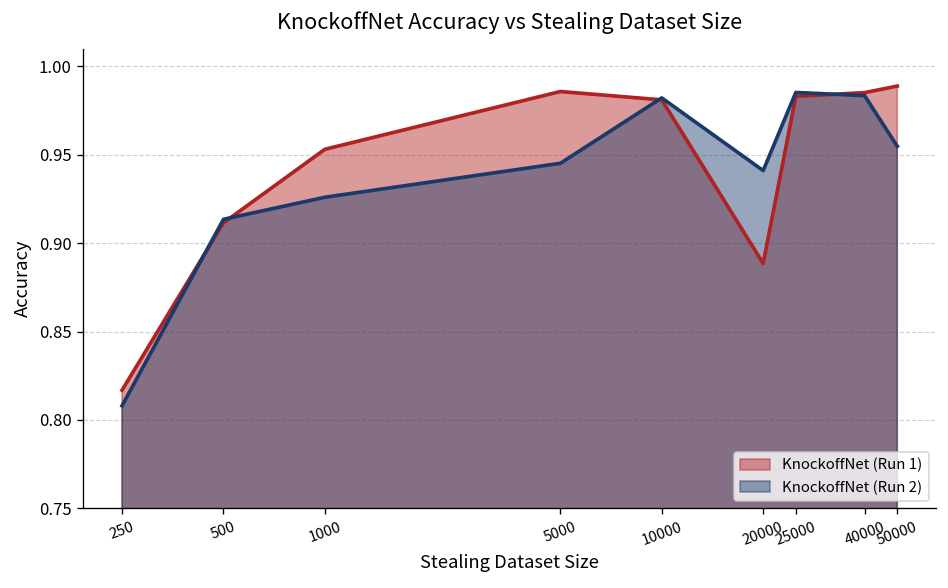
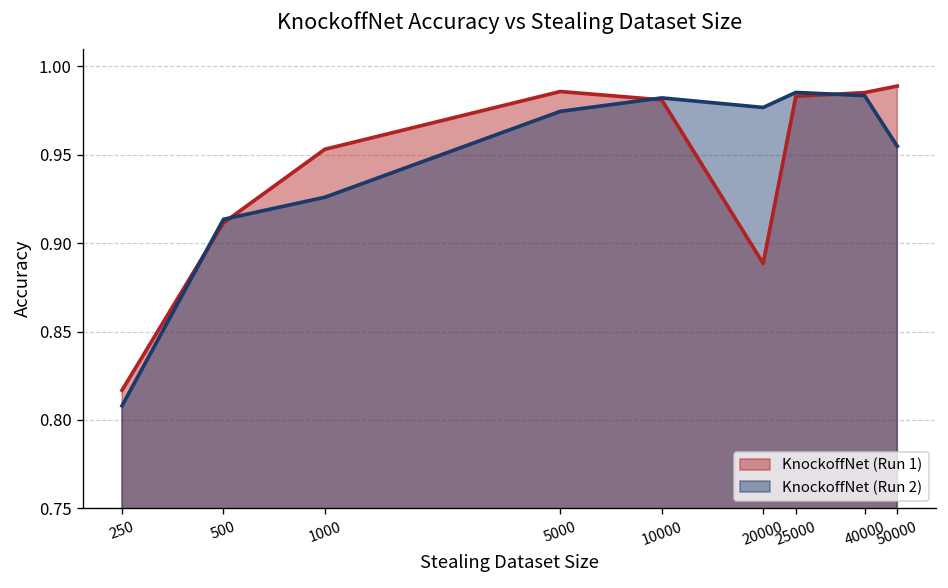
  {
    "KnockoffNet (Run 1)": {
      "250": 0.817,
      "500": 0.911,
      "1000": 0.953,
      "5000": 0.986,
      "20000": 0.889,
      "25000": 0.983,
      "50000": 0.989
    },
    "KnockoffNet (Run 2)": {
      "250": 0.808,
      "500": 0.914,
      "1000": 0.926,
-     "5000": 0.945,
-     "20000": 0.941,
+     "5000": 0.975,
+     "20000": 0.977,
      "25000": 0.985,
      "50000": 0.955
    }
  }
